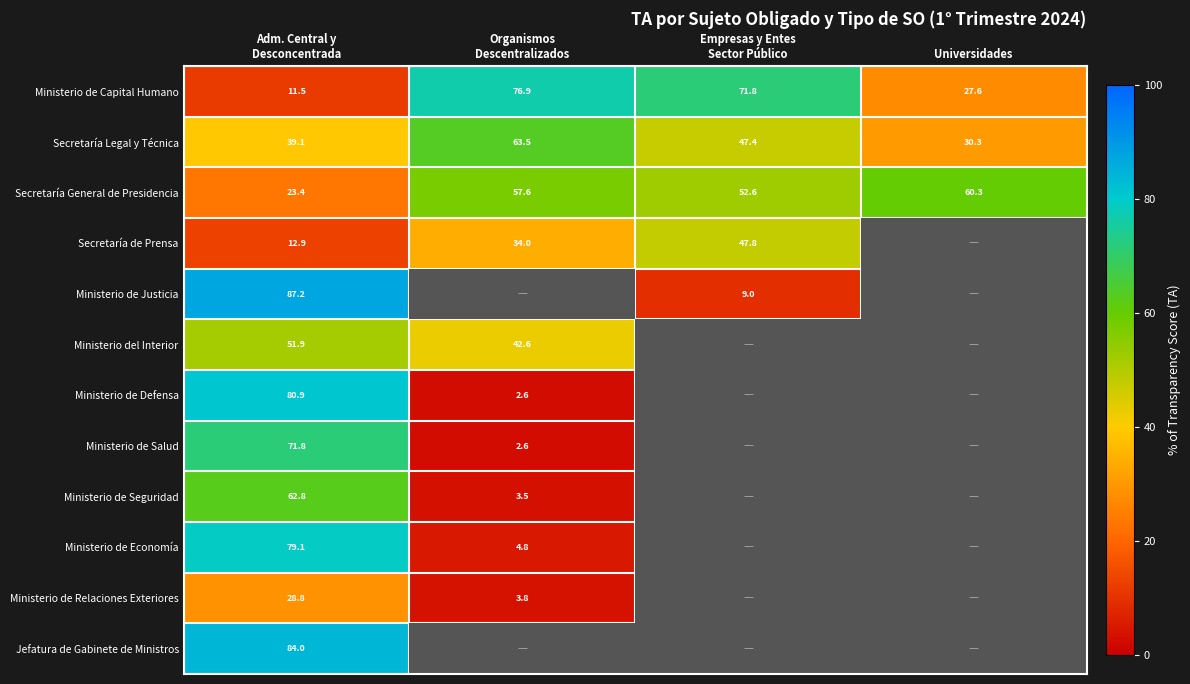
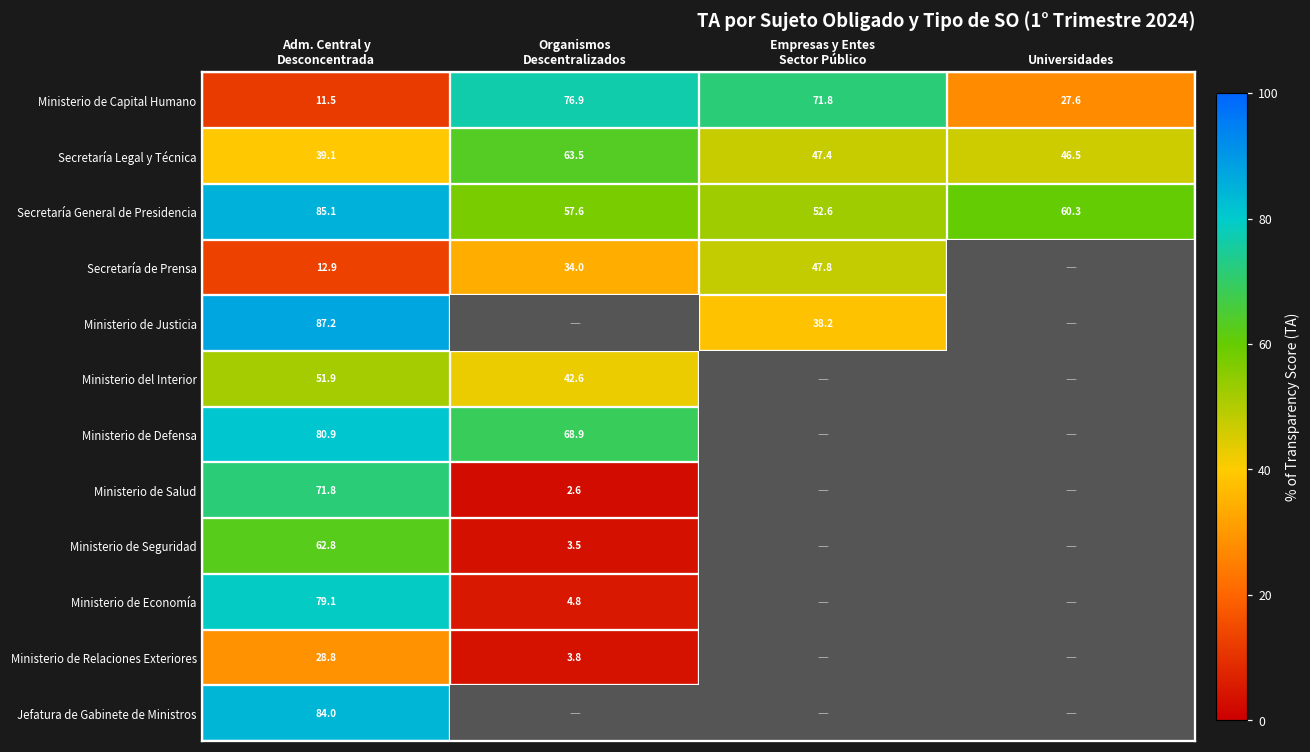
  {
    "Ministerio de Capital Humano": {
      "Adm. Central y Desconcentrada": 11.5,
      "Organismos Descentralizados": 76.9,
      "Empresas y Entes Sector Público": 71.8,
      "Universidades": 27.6
    },
    "Secretaría Legal y Técnica": {
      "Adm. Central y Desconcentrada": 39.1,
      "Organismos Descentralizados": 63.5,
      "Empresas y Entes Sector Público": 47.4,
-     "Universidades": 30.3
+     "Universidades": 46.5
    },
    "Secretaría General de Presidencia": {
-     "Adm. Central y Desconcentrada": 23.4,
+     "Adm. Central y Desconcentrada": 85.1,
      "Organismos Descentralizados": 57.6,
      "Empresas y Entes Sector Público": 52.6,
      "Universidades": 60.3
    },
    "Secretaría de Prensa": {
      "Adm. Central y Desconcentrada": 12.9,
      "Organismos Descentralizados": 34.0,
      "Empresas y Entes Sector Público": 47.8
    },
    "Ministerio de Justicia": {
      "Adm. Central y Desconcentrada": 87.2,
-     "Empresas y Entes Sector Público": 9.0
+     "Empresas y Entes Sector Público": 38.2
    },
    "Ministerio del Interior": {
      "Adm. Central y Desconcentrada": 51.9,
      "Organismos Descentralizados": 42.6
    },
    "Ministerio de Defensa": {
      "Adm. Central y Desconcentrada": 80.9,
-     "Organismos Descentralizados": 2.6
+     "Organismos Descentralizados": 68.9
    },
    "Ministerio de Salud": {
      "Adm. Central y Desconcentrada": 71.8,
      "Organismos Descentralizados": 2.6
    },
    "Ministerio de Seguridad": {
      "Adm. Central y Desconcentrada": 62.8,
      "Organismos Descentralizados": 3.5
    },
    "Ministerio de Economía": {
      "Adm. Central y Desconcentrada": 79.1,
      "Organismos Descentralizados": 4.8
    },
    "Ministerio de Relaciones Exteriores": {
      "Adm. Central y Desconcentrada": 28.8,
      "Organismos Descentralizados": 3.8
    },
    "Jefatura de Gabinete de Ministros": {
      "Adm. Central y Desconcentrada": 84.0
    }
  }
